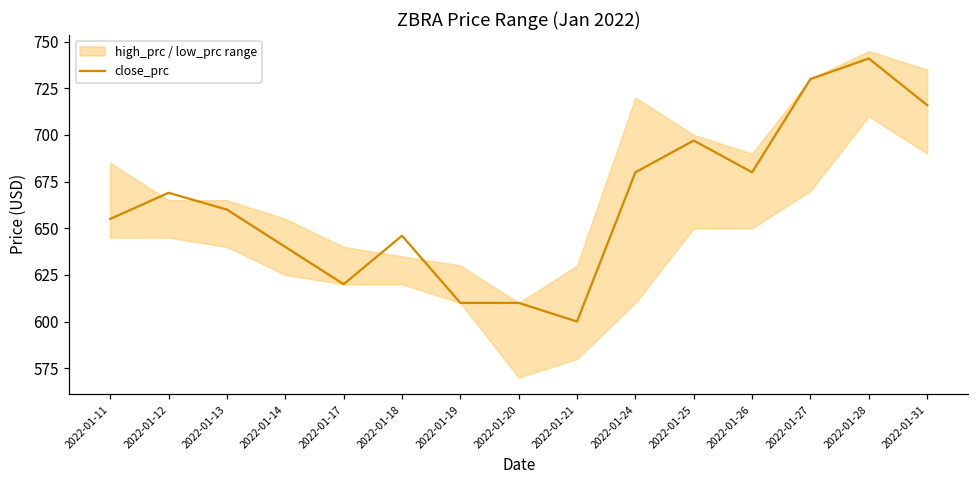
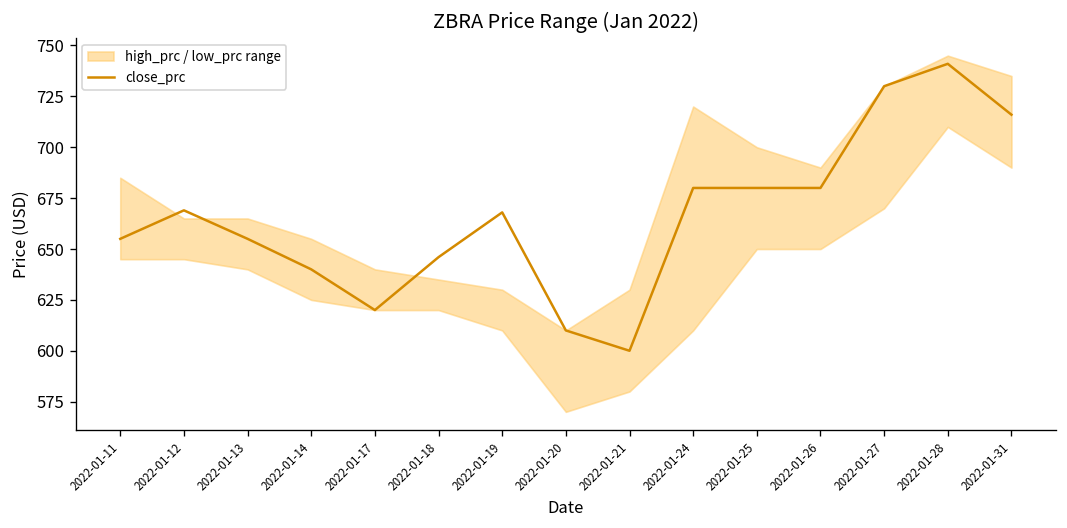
  {
    "close_prc": {
      "2022-01-11": 655,
      "2022-01-12": 669,
-     "2022-01-13": 660,
+     "2022-01-13": 655,
      "2022-01-14": 640,
      "2022-01-17": 620,
      "2022-01-18": 646,
-     "2022-01-19": 610,
+     "2022-01-19": 668,
      "2022-01-21": 600,
      "2022-01-24": 680,
-     "2022-01-25": 697,
+     "2022-01-25": 680,
      "2022-01-26": 680,
      "2022-01-28": 741,
      "2022-01-31": 716
    }
  }
